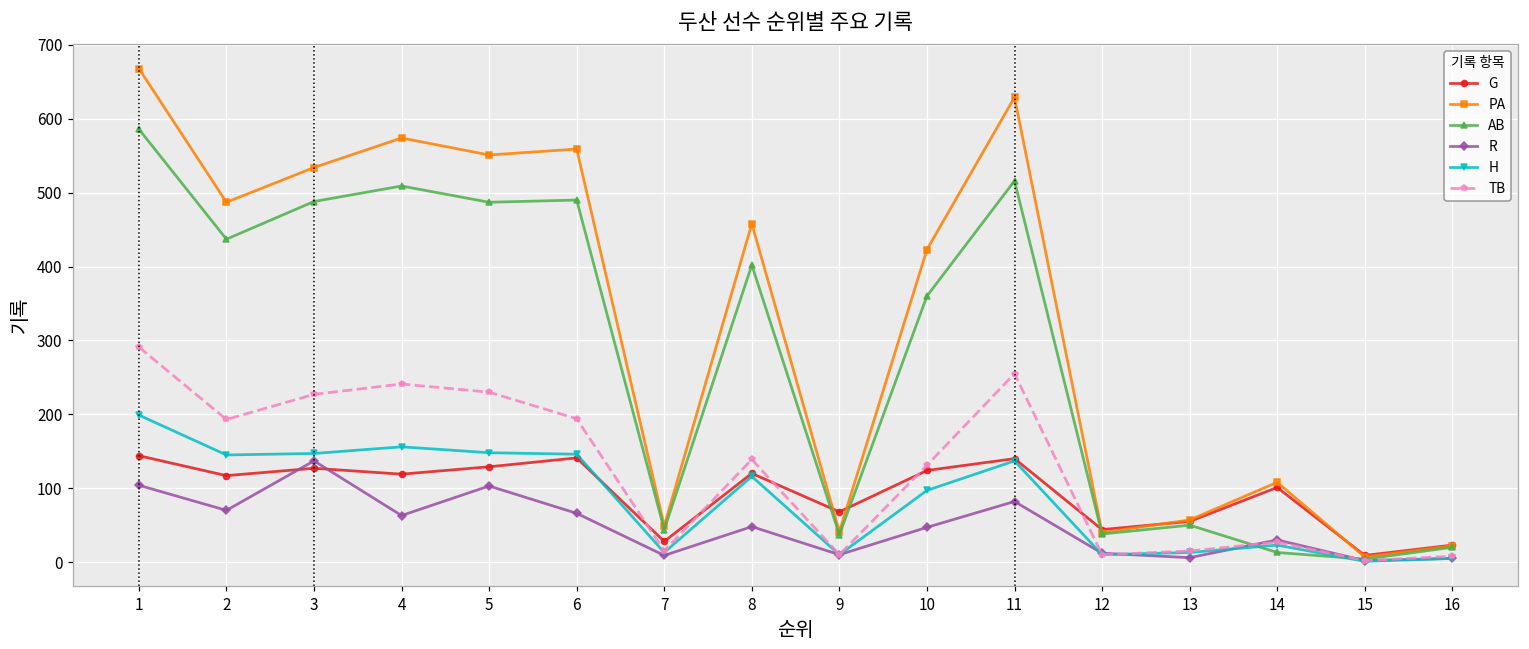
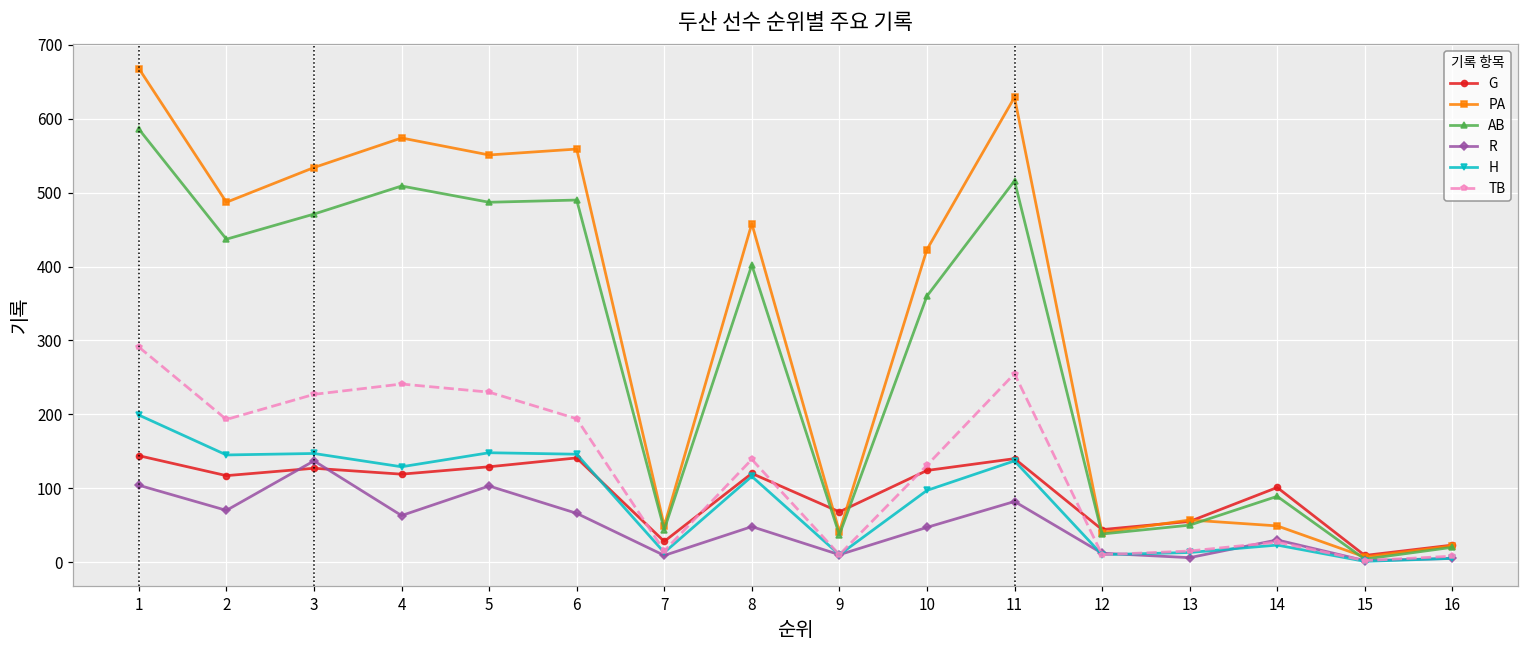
  {
    "G": {
      "1": 140,
      "2": 120,
      "3": 130,
      "4": 120,
      "5": 130,
      "6": 140,
      "7": 30,
      "8": 120,
      "9": 70,
      "10": 120,
      "12": 40,
      "14": 100
    },
    "PA": {
      "1": 670,
      "2": 490,
      "3": 530,
      "4": 570,
      "5": 550,
      "6": 560,
      "7": 50,
      "8": 460,
      "9": 40,
      "10": 420,
      "11": 630,
-     "14": 110
+     "14": 50
    },
    "AB": {
      "1": 590,
      "2": 440,
-     "3": 490,
+     "3": 470,
      "4": 510,
      "5": 490,
      "6": 490,
      "7": 40,
      "8": 400,
      "9": 40,
      "10": 360,
      "11": 520,
      "13": 50,
-     "14": 10
+     "14": 90
    },
    "R": {
      "1": 100,
      "2": 70,
      "3": 140,
      "4": 60,
      "5": 100,
      "6": 70,
      "7": 10,
      "8": 50,
      "10": 50,
      "11": 80,
      "13": 10
    },
    "H": {
      "1": 200,
      "2": 150,
      "3": 150,
-     "4": 160,
+     "4": 130,
      "5": 150,
      "6": 150,
      "8": 120,
      "10": 100,
      "14": 20
    },
    "TB": {
      "1": 290,
      "2": 190,
      "3": 230,
      "4": 240,
      "5": 230,
      "6": 190,
      "8": 140,
      "10": 130,
      "11": 260
    }
  }
